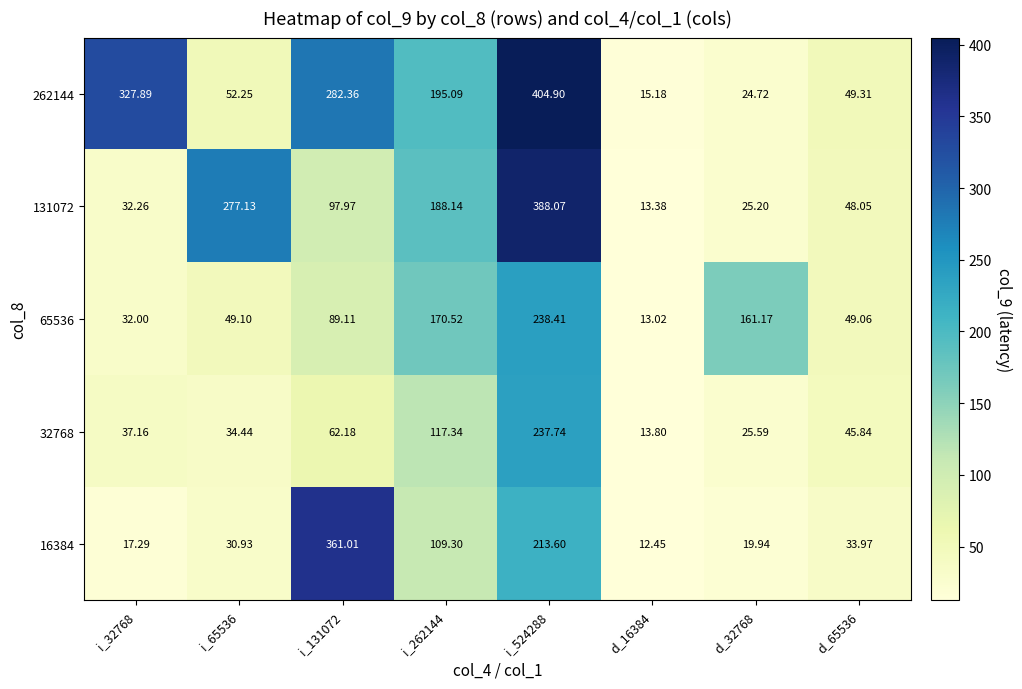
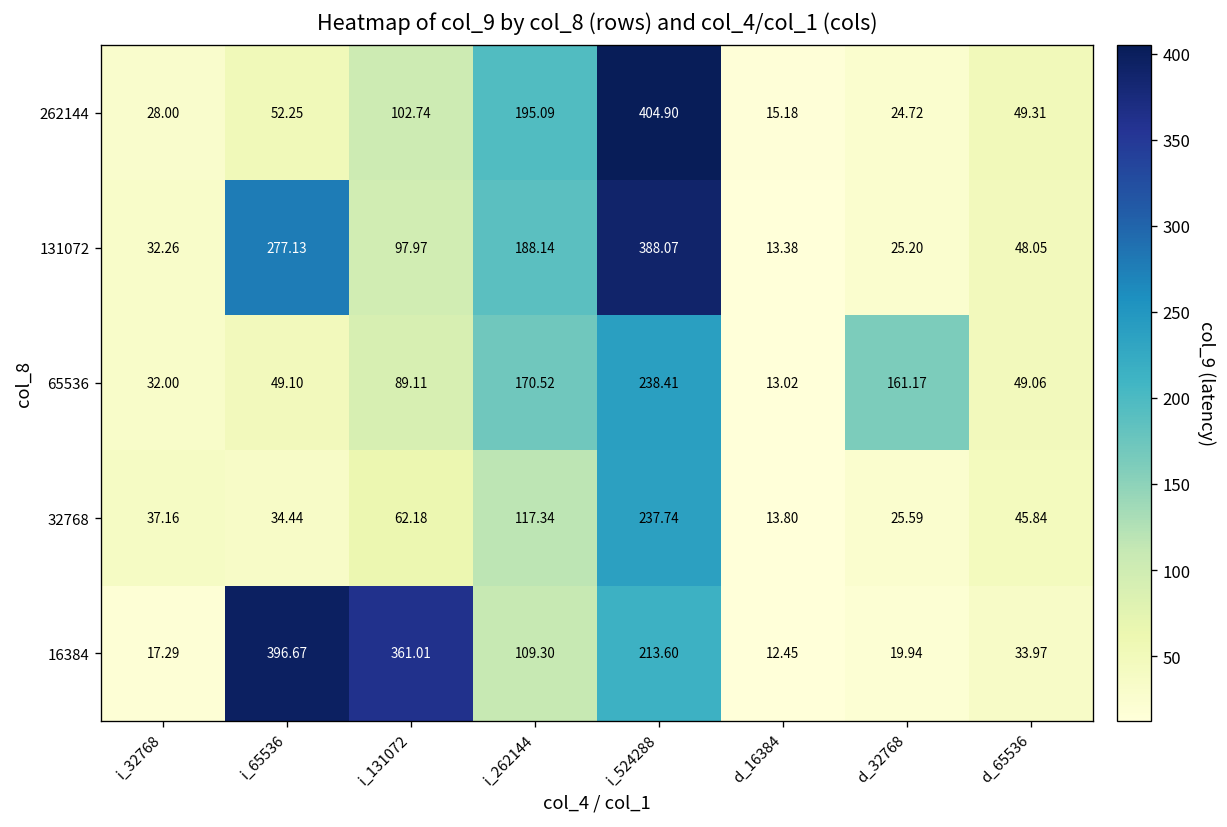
  {
    "262144": {
-     "i_32768": 327.89,
+     "i_32768": 28.00,
      "i_65536": 52.25,
-     "i_131072": 282.36,
+     "i_131072": 102.74,
      "i_262144": 195.09,
      "i_524288": 404.90,
      "d_16384": 15.18,
      "d_32768": 24.72,
      "d_65536": 49.31
    },
    "131072": {
      "i_32768": 32.26,
      "i_65536": 277.13,
      "i_131072": 97.97,
      "i_262144": 188.14,
      "i_524288": 388.07,
      "d_16384": 13.38,
      "d_32768": 25.20,
      "d_65536": 48.05
    },
    "65536": {
      "i_32768": 32.00,
      "i_65536": 49.10,
      "i_131072": 89.11,
      "i_262144": 170.52,
      "i_524288": 238.41,
      "d_16384": 13.02,
      "d_32768": 161.17,
      "d_65536": 49.06
    },
    "32768": {
      "i_32768": 37.16,
      "i_65536": 34.44,
      "i_131072": 62.18,
      "i_262144": 117.34,
      "i_524288": 237.74,
      "d_16384": 13.80,
      "d_32768": 25.59,
      "d_65536": 45.84
    },
    "16384": {
      "i_32768": 17.29,
-     "i_65536": 30.93,
+     "i_65536": 396.67,
      "i_131072": 361.01,
      "i_262144": 109.30,
      "i_524288": 213.60,
      "d_16384": 12.45,
      "d_32768": 19.94,
      "d_65536": 33.97
    }
  }
